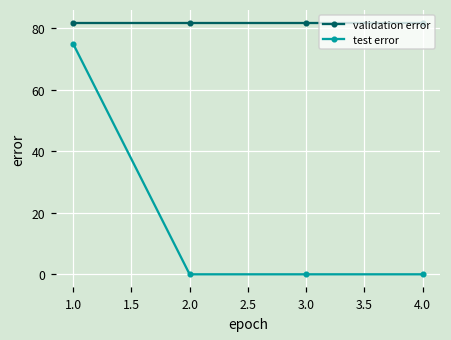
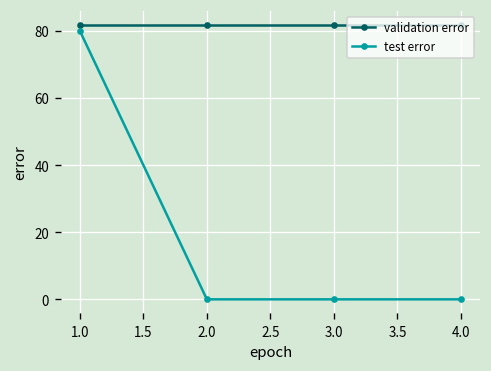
  {
    "validation error": {
      "1.0": 82,
      "2.0": 82,
      "3.0": 82
    },
    "test error": {
-     "1.0": 75,
+     "1.0": 80,
      "2.0": 0,
      "3.0": 0,
      "4.0": 0
    }
  }
